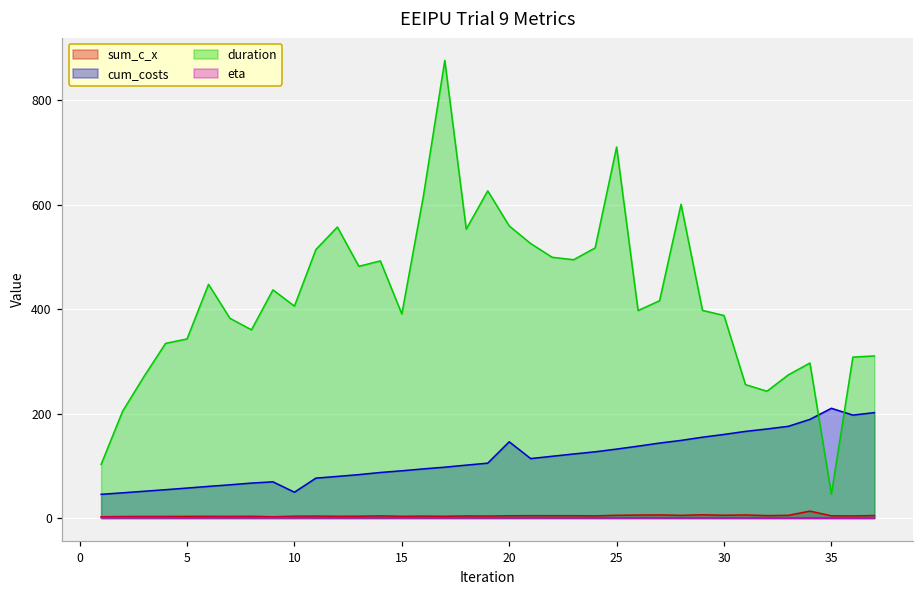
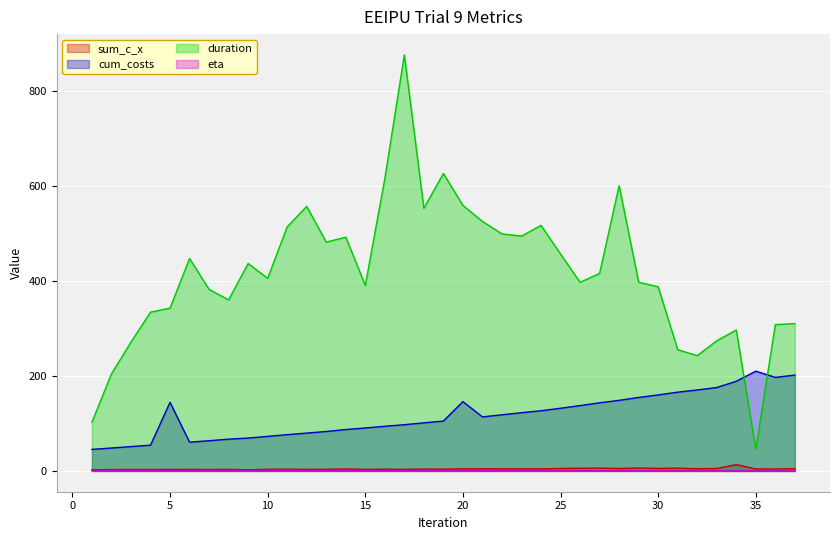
  {
    "cum_costs": {
-     "5": 60,
-     "10": 50,
+     "5": 140,
+     "10": 70,
      "15": 90,
      "20": 150,
      "25": 130,
      "30": 160,
      "35": 210
    },
    "duration": {
      "5": 340,
      "10": 410,
      "15": 390,
      "20": 560,
-     "25": 710,
+     "25": 460,
      "30": 390,
      "35": 50
    }
  }
